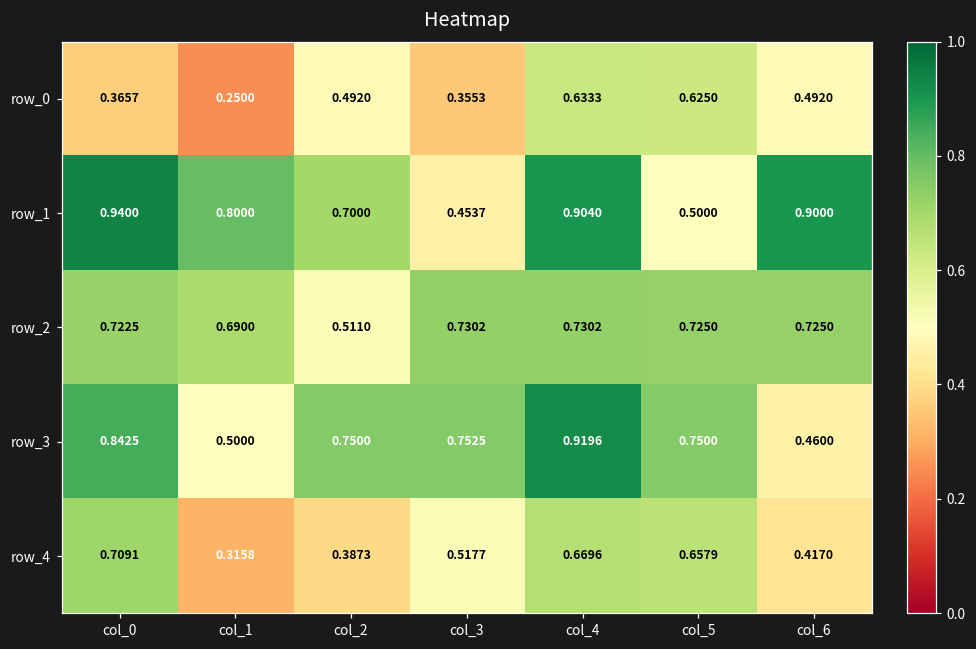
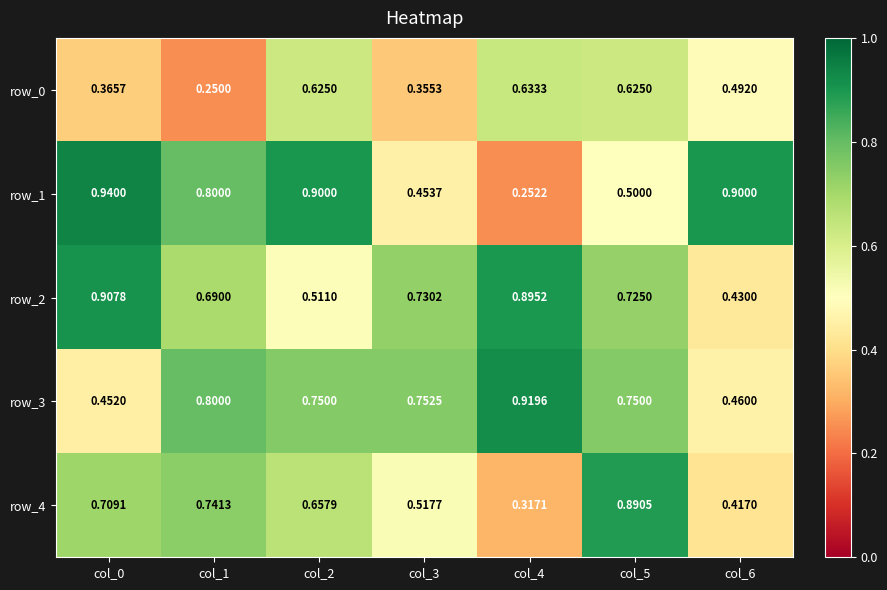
  {
    "row_0": {
      "col_0": 0.3657,
      "col_1": 0.2500,
-     "col_2": 0.4920,
+     "col_2": 0.6250,
      "col_3": 0.3553,
      "col_4": 0.6333,
      "col_5": 0.6250,
      "col_6": 0.4920
    },
    "row_1": {
      "col_0": 0.9400,
      "col_1": 0.8000,
-     "col_2": 0.7000,
+     "col_2": 0.9000,
      "col_3": 0.4537,
-     "col_4": 0.9040,
+     "col_4": 0.2522,
      "col_5": 0.5000,
      "col_6": 0.9000
    },
    "row_2": {
-     "col_0": 0.7225,
+     "col_0": 0.9078,
      "col_1": 0.6900,
      "col_2": 0.5110,
      "col_3": 0.7302,
-     "col_4": 0.7302,
+     "col_4": 0.8952,
      "col_5": 0.7250,
-     "col_6": 0.7250
+     "col_6": 0.4300
    },
    "row_3": {
-     "col_0": 0.8425,
-     "col_1": 0.5000,
+     "col_0": 0.4520,
+     "col_1": 0.8000,
      "col_2": 0.7500,
      "col_3": 0.7525,
      "col_4": 0.9196,
      "col_5": 0.7500,
      "col_6": 0.4600
    },
    "row_4": {
      "col_0": 0.7091,
-     "col_1": 0.3158,
-     "col_2": 0.3873,
+     "col_1": 0.7413,
+     "col_2": 0.6579,
      "col_3": 0.5177,
-     "col_4": 0.6696,
-     "col_5": 0.6579,
+     "col_4": 0.3171,
+     "col_5": 0.8905,
      "col_6": 0.4170
    }
  }
